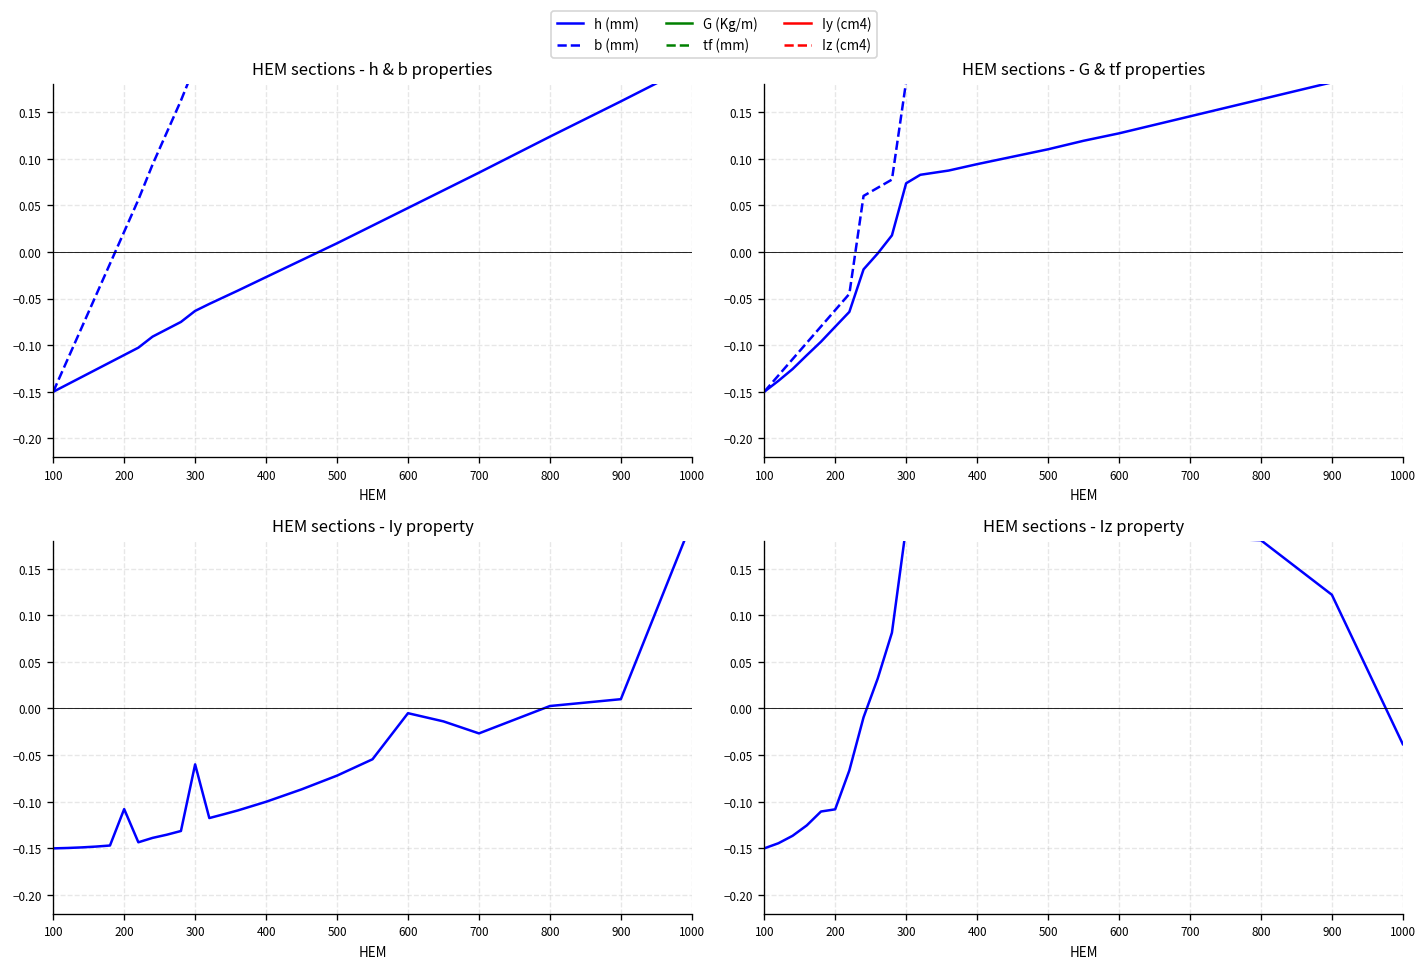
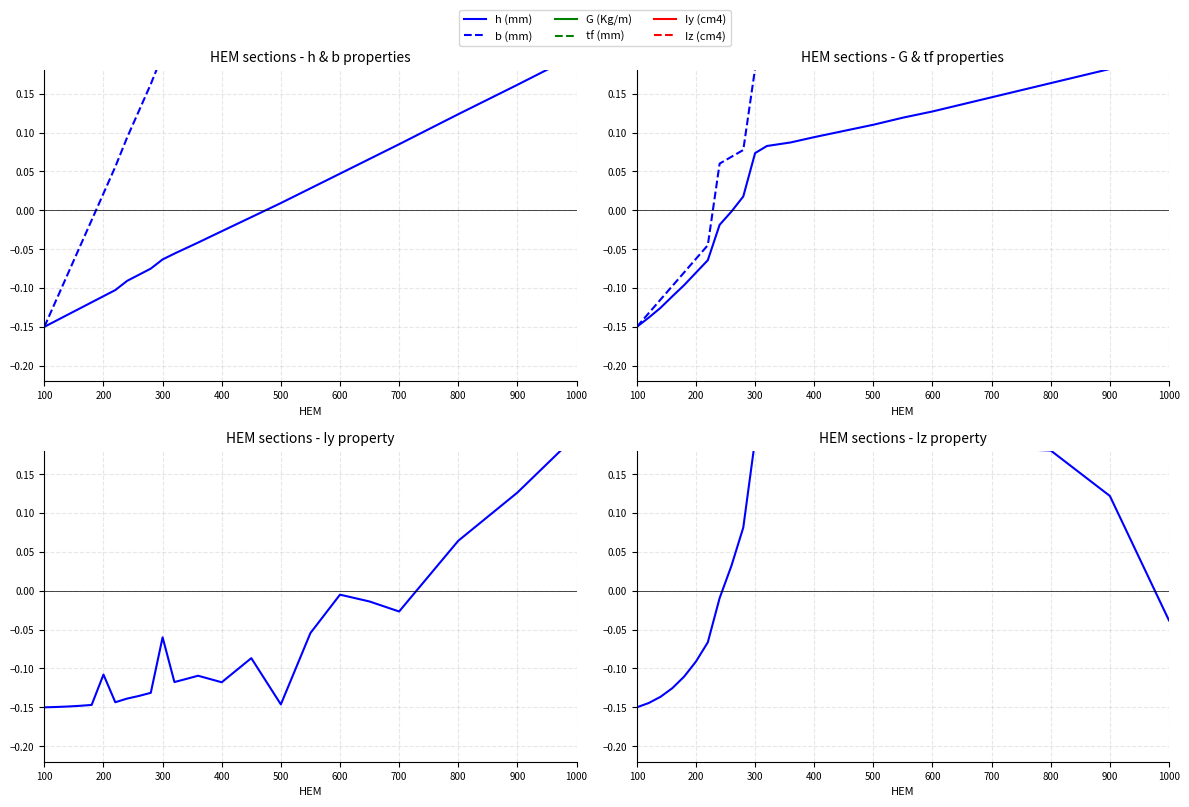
  {
    "HEM sections - Iy property": {
      "100": -0.15,
      "200": -0.11,
      "300": -0.06,
-     "400": -0.10,
-     "500": -0.07,
+     "400": -0.12,
+     "500": -0.15,
      "600": -0.01,
      "700": -0.03,
-     "800": 0.00,
-     "900": 0.01
+     "800": 0.06,
+     "900": 0.13
    },
    "HEM sections - Iz property": {
      "100": -0.15,
-     "200": -0.11,
+     "200": -0.09,
      "800": 0.18,
      "900": 0.12,
      "1000": -0.04
    }
  }
